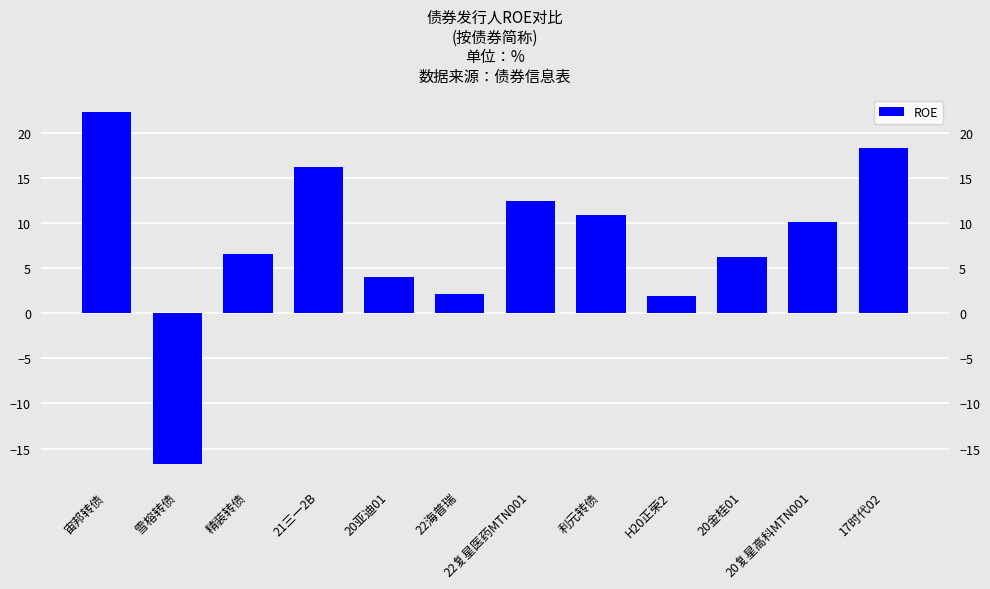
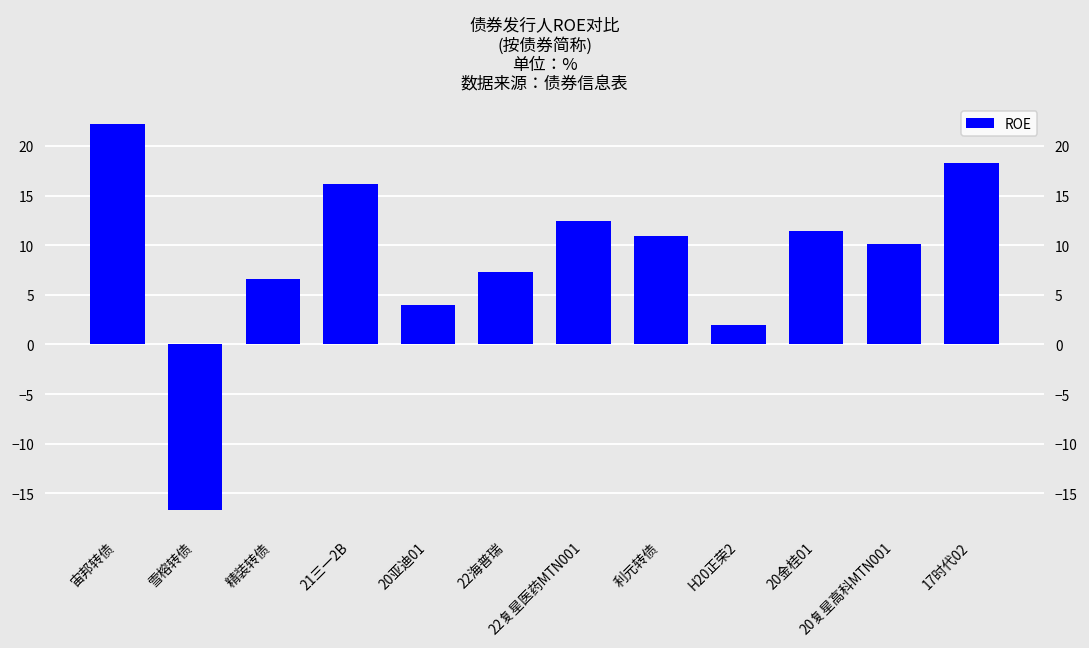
  {
    "宙邦转债": 22,
    "雪榕转债": -17,
    "精装转债": 7,
    "21三一2B": 16,
    "20亚迪01": 4,
-   "22海普瑞": 2,
+   "22海普瑞": 7,
    "22复星医药MTN001": 12,
    "利元转债": 11,
    "H20正荣2": 2,
-   "20金桂01": 6,
+   "20金桂01": 11,
    "20复星高科MTN001": 10,
    "17时代02": 18
  }
